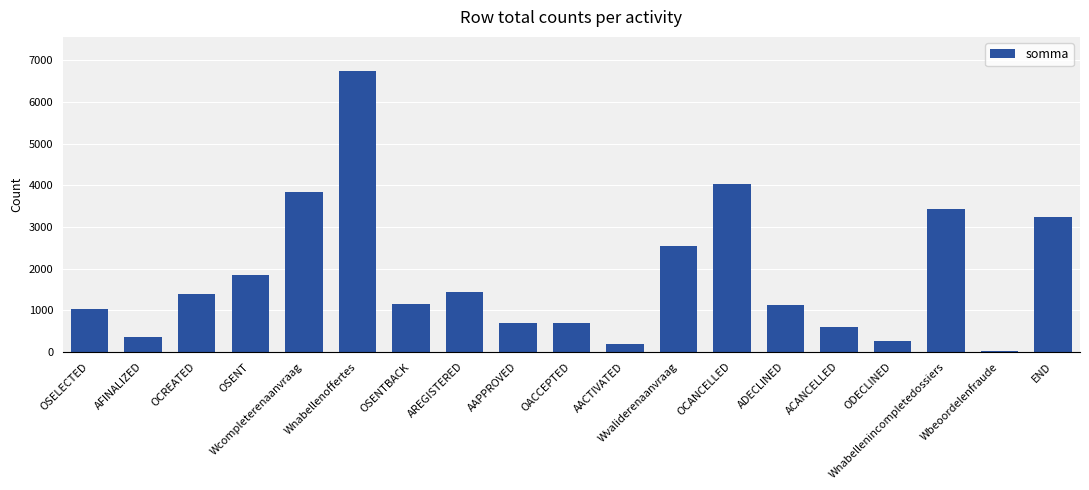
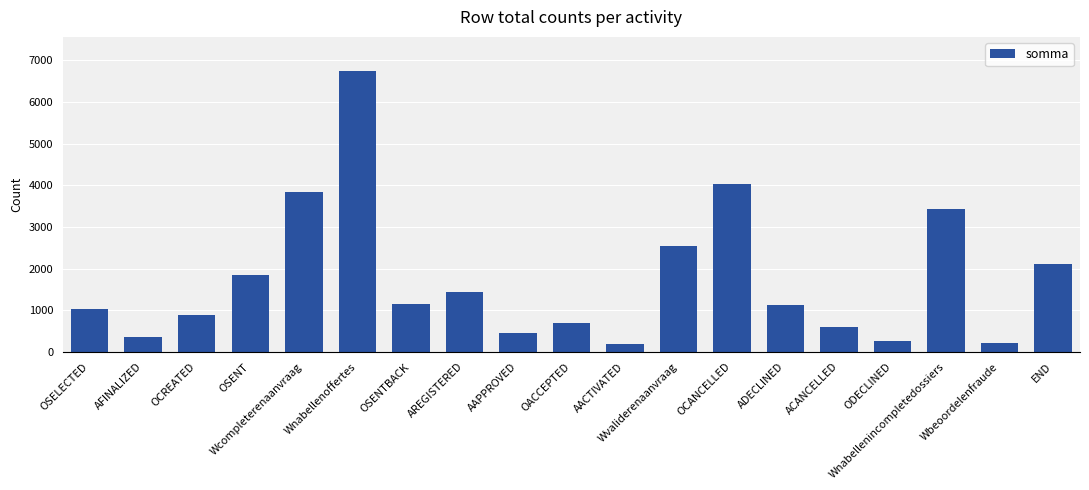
  {
    "OSELECTED": 1000,
    "AFINALIZED": 400,
-   "OCREATED": 1400,
+   "OCREATED": 900,
    "OSENT": 1800,
    "Wcompleterenaanvraag": 3800,
    "Wnabellenoffertes": 6800,
    "OSENTBACK": 1100,
    "AREGISTERED": 1400,
-   "AAPPROVED": 700,
+   "AAPPROVED": 500,
    "OACCEPTED": 700,
    "AACTIVATED": 200,
    "Wvaliderenaanvraag": 2500,
    "OCANCELLED": 4000,
    "ADECLINED": 1100,
    "ACANCELLED": 600,
    "ODECLINED": 300,
    "Wnabellenincompletedossiers": 3400,
-   "Wbeoordelenfraude": 0,
-   "END": 3200
+   "Wbeoordelenfraude": 200,
+   "END": 2100
  }
